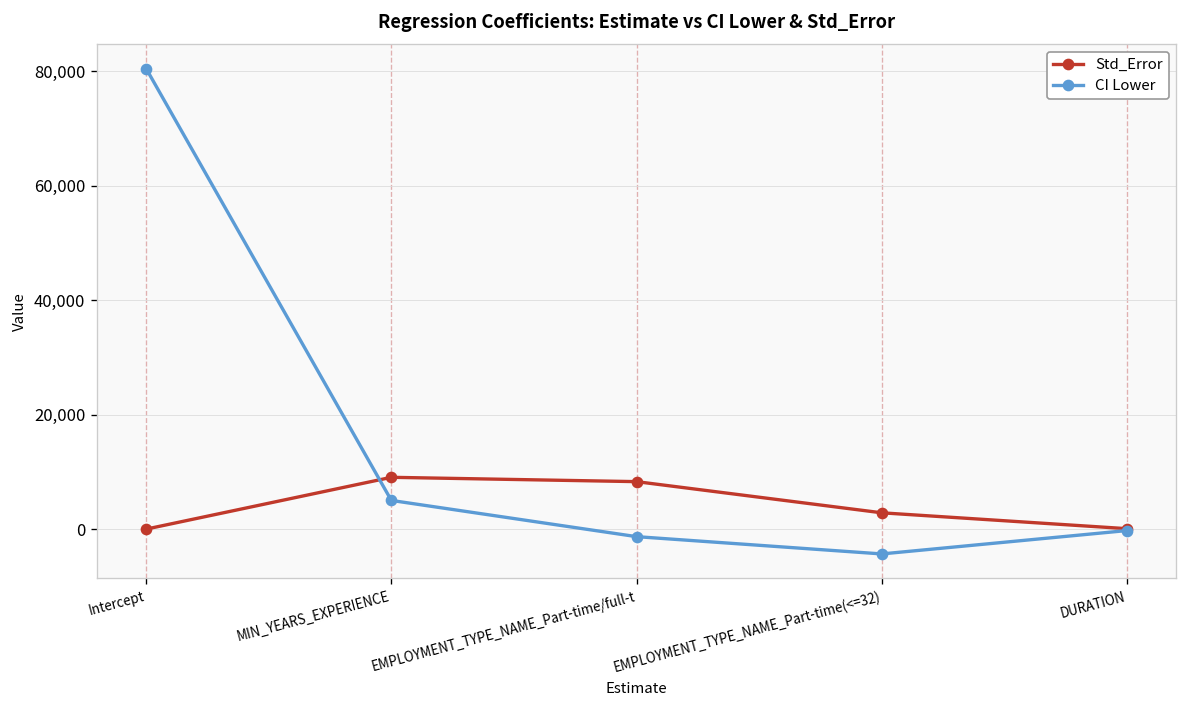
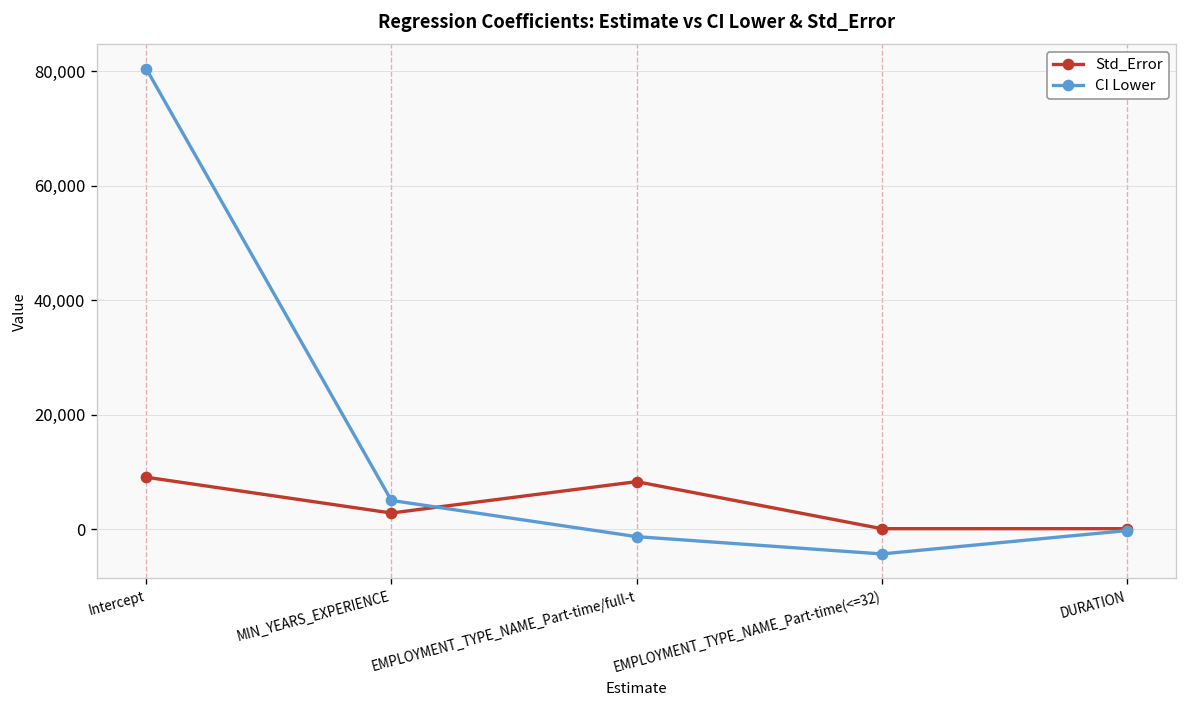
  {
    "Std_Error": {
-     "Intercept": "0",
-     "MIN_YEARS_EXPERIENCE": "9,000",
+     "Intercept": "9,000",
+     "MIN_YEARS_EXPERIENCE": "3,000",
      "EMPLOYMENT_TYPE_NAME_Part-time/full-t": "8,000",
-     "EMPLOYMENT_TYPE_NAME_Part-time(<=32)": "3,000"
+     "EMPLOYMENT_TYPE_NAME_Part-time(<=32)": "0"
    },
    "CI Lower": {
      "Intercept": "80,000",
      "MIN_YEARS_EXPERIENCE": "5,000",
      "EMPLOYMENT_TYPE_NAME_Part-time/full-t": "-1,000",
      "EMPLOYMENT_TYPE_NAME_Part-time(<=32)": "-4,000"
    }
  }
